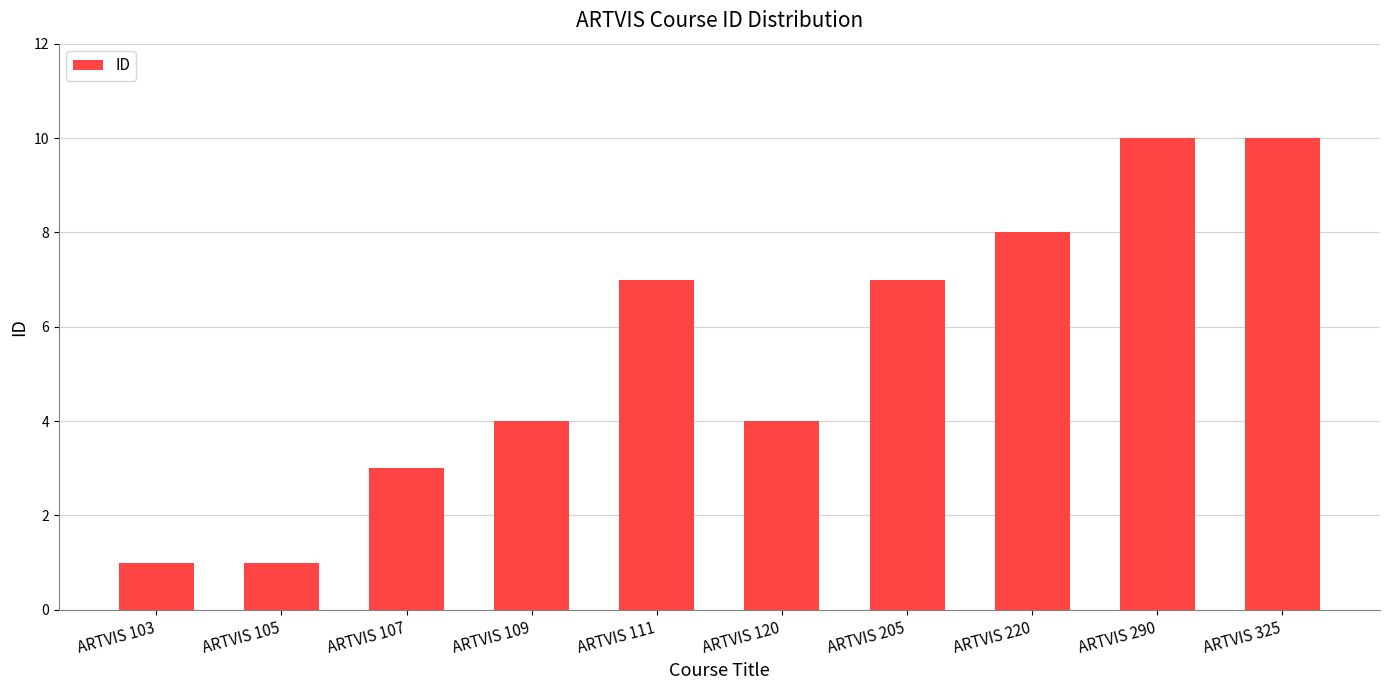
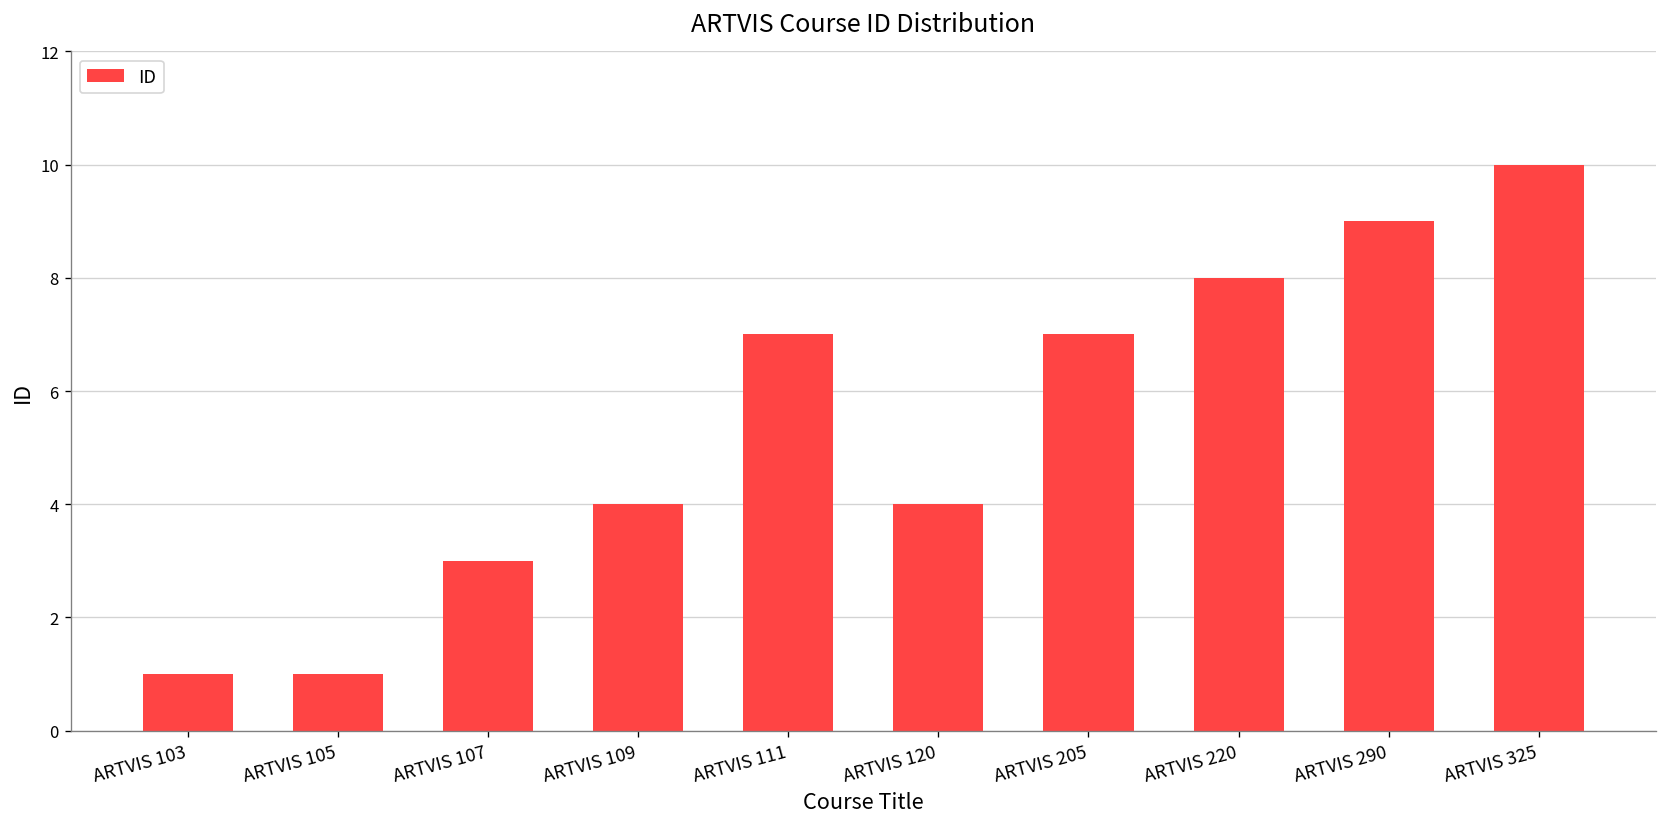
  {
    "ARTVIS 103": 1,
    "ARTVIS 105": 1,
    "ARTVIS 107": 3,
    "ARTVIS 109": 4,
    "ARTVIS 111": 7,
    "ARTVIS 120": 4,
    "ARTVIS 205": 7,
    "ARTVIS 220": 8,
-   "ARTVIS 290": 10,
+   "ARTVIS 290": 9,
    "ARTVIS 325": 10
  }
